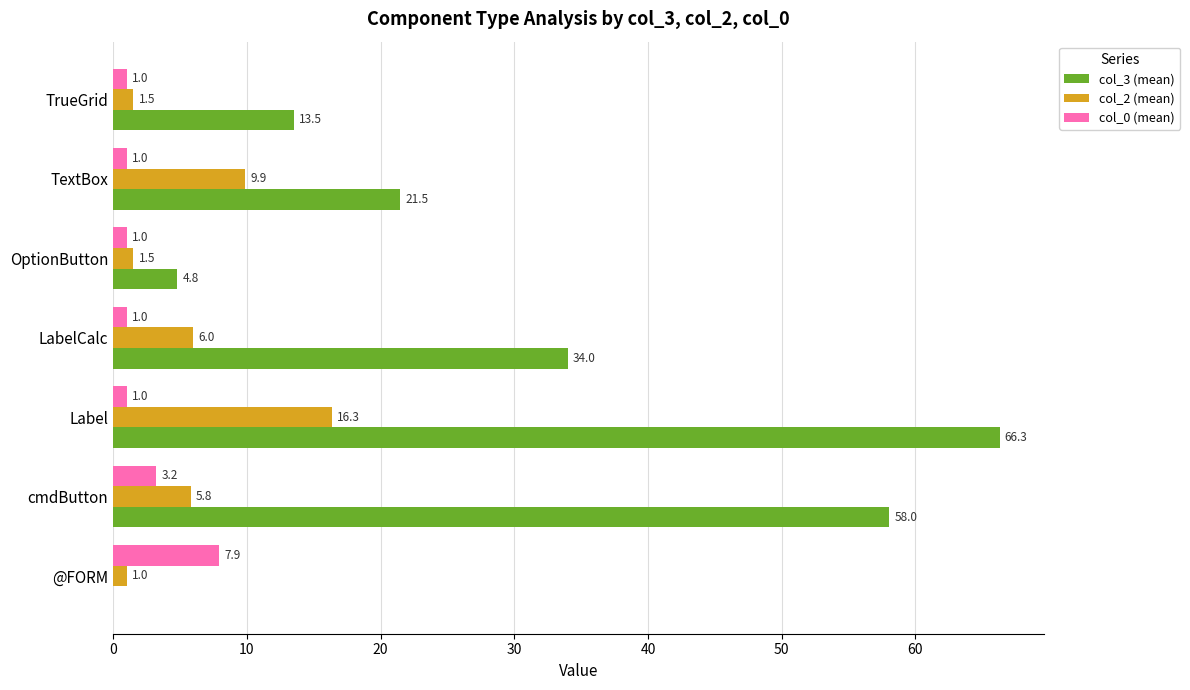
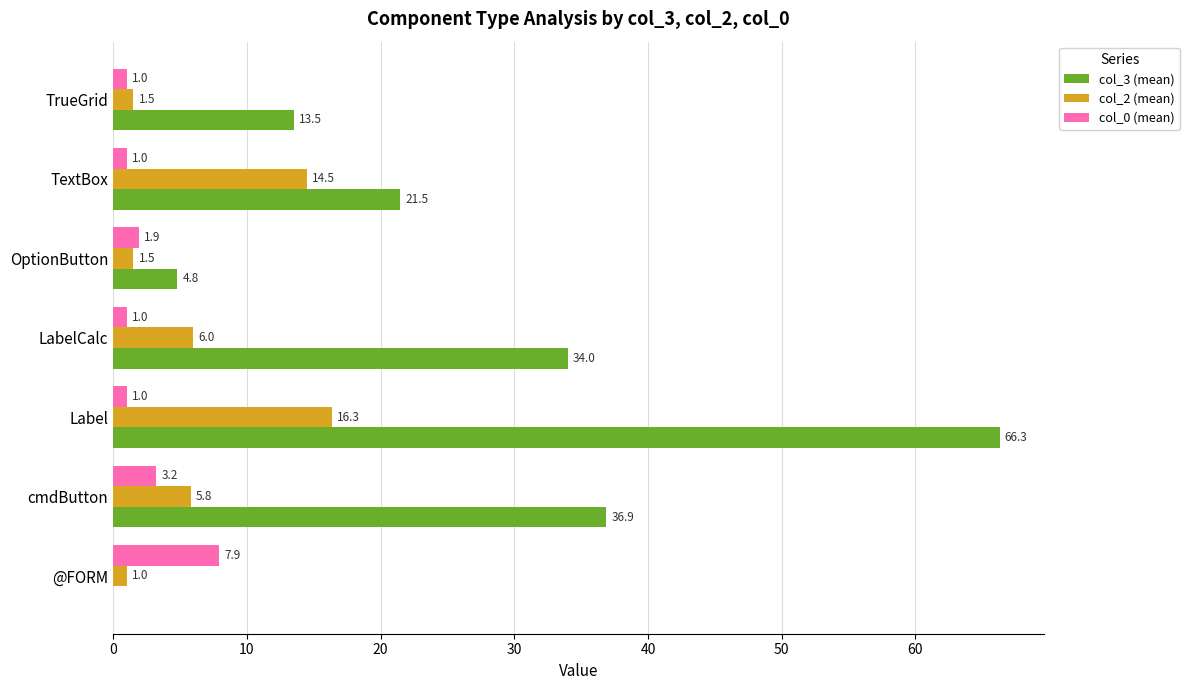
  {
    "col_3 (mean)": {
      "TrueGrid": 13.5,
      "TextBox": 21.5,
      "OptionButton": 4.8,
      "LabelCalc": 34.0,
      "Label": 66.3,
-     "cmdButton": 58.0
+     "cmdButton": 36.9
    },
    "col_2 (mean)": {
      "TrueGrid": 1.5,
-     "TextBox": 9.9,
+     "TextBox": 14.5,
      "OptionButton": 1.5,
      "LabelCalc": 6.0,
      "Label": 16.3,
      "cmdButton": 5.8,
      "@FORM": 1.0
    },
    "col_0 (mean)": {
      "TrueGrid": 1.0,
      "TextBox": 1.0,
-     "OptionButton": 1.0,
+     "OptionButton": 1.9,
      "LabelCalc": 1.0,
      "Label": 1.0,
      "cmdButton": 3.2,
      "@FORM": 7.9
    }
  }
